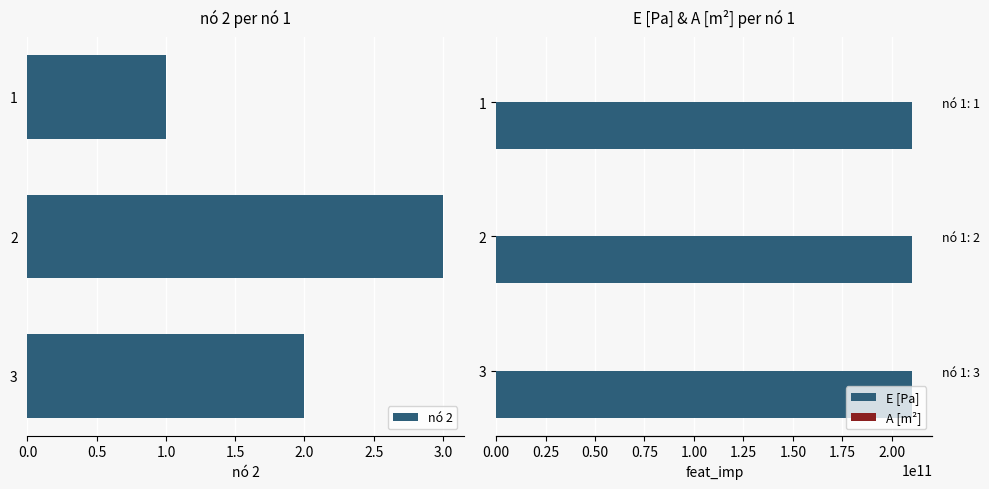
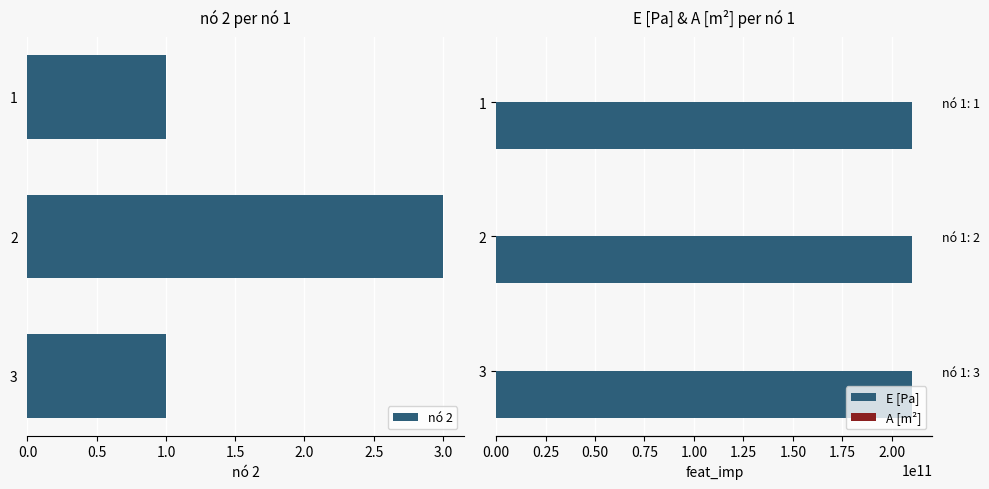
  {
    "nó 2 per nó 1": {
      "1": 1,
      "2": 3,
-     "3": 2
+     "3": 1
    }
  }
